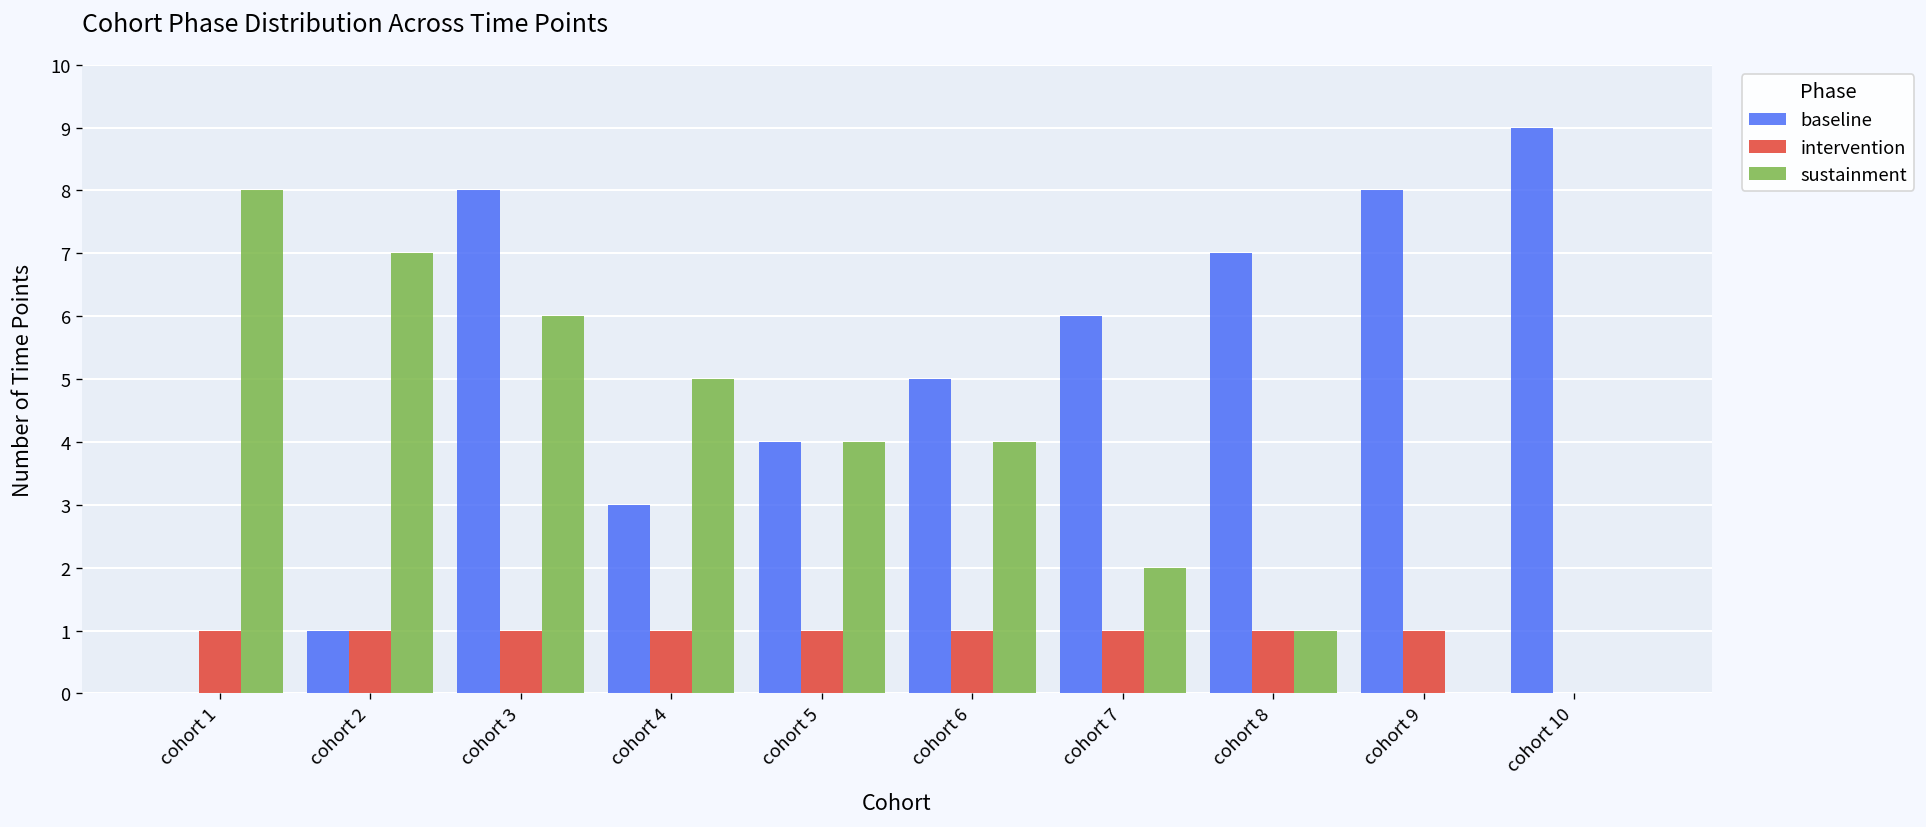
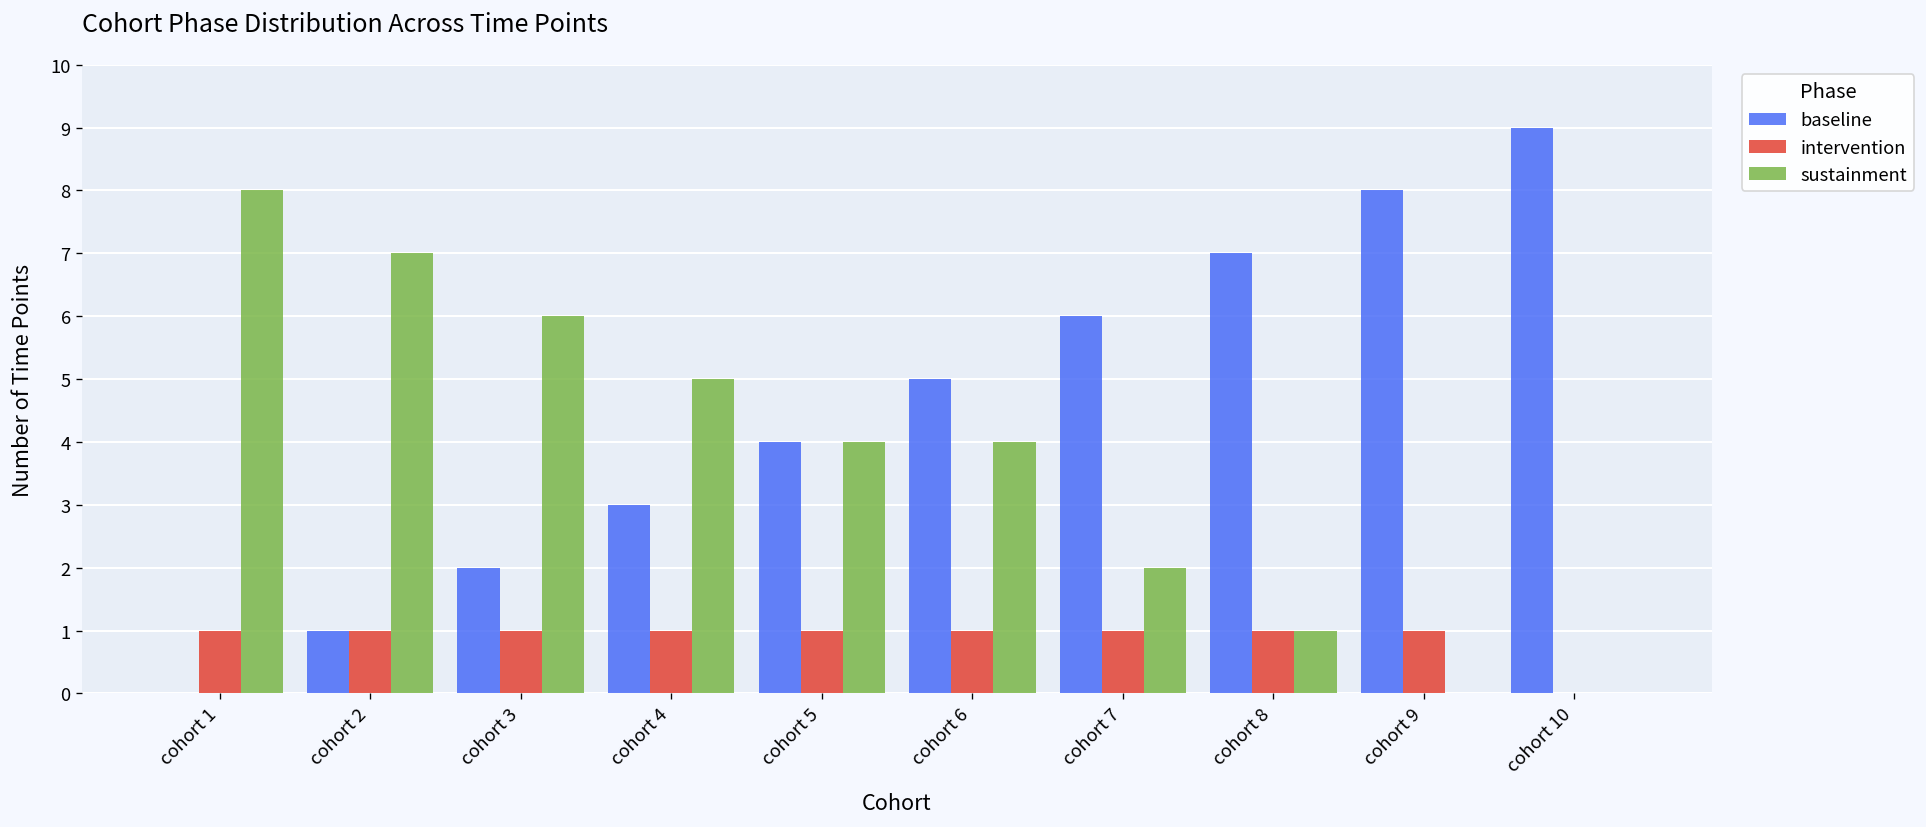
  {
    "baseline": {
      "cohort 1": 0,
      "cohort 2": 1,
-     "cohort 3": 8,
+     "cohort 3": 2,
      "cohort 4": 3,
      "cohort 5": 4,
      "cohort 6": 5,
      "cohort 7": 6,
      "cohort 8": 7,
      "cohort 9": 8,
      "cohort 10": 9
    },
    "intervention": {
      "cohort 1": 1,
      "cohort 2": 1,
      "cohort 3": 1,
      "cohort 4": 1,
      "cohort 5": 1,
      "cohort 6": 1,
      "cohort 7": 1,
      "cohort 8": 1,
      "cohort 9": 1,
      "cohort 10": 0
    },
    "sustainment": {
      "cohort 1": 8,
      "cohort 2": 7,
      "cohort 3": 6,
      "cohort 4": 5,
      "cohort 5": 4,
      "cohort 6": 4,
      "cohort 7": 2,
      "cohort 8": 1,
      "cohort 9": 0,
      "cohort 10": 0
    }
  }
